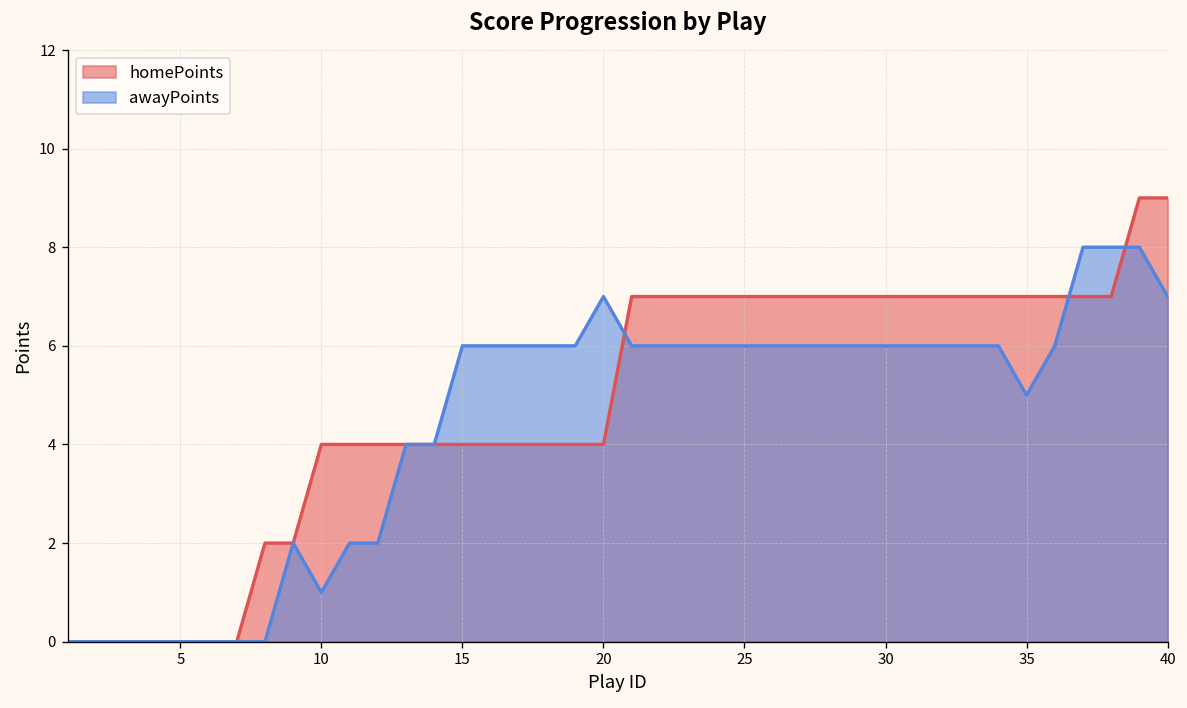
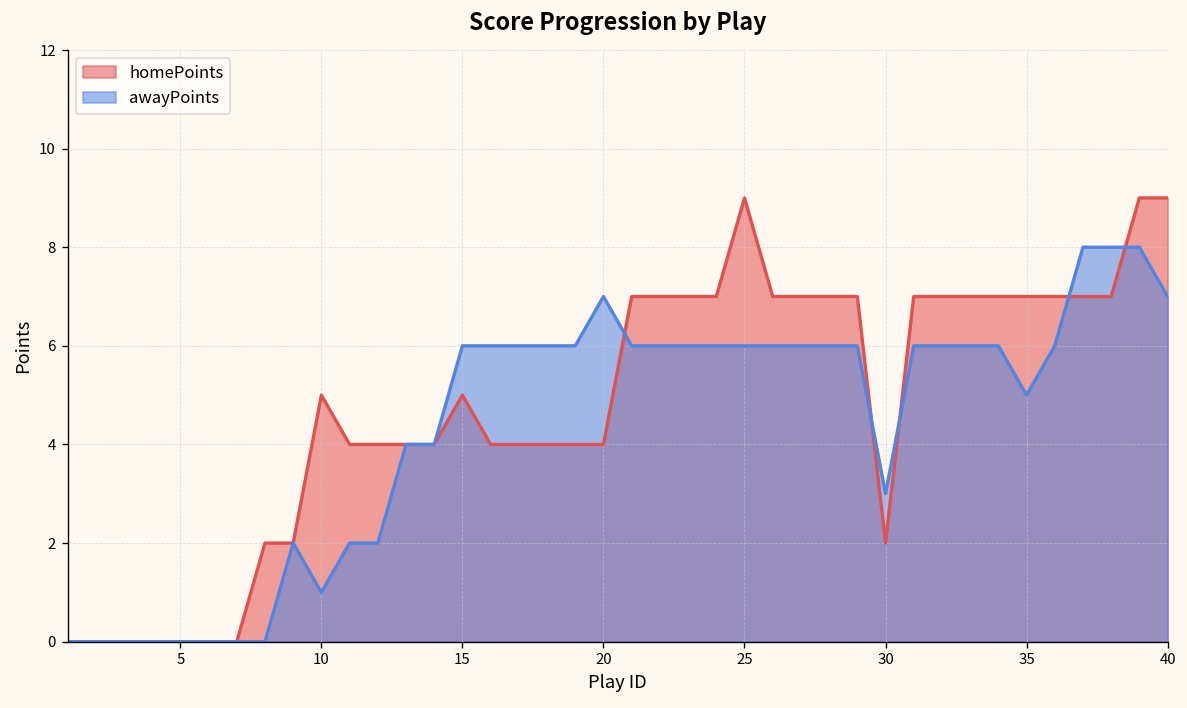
  {
    "homePoints": {
-     "10": 4,
-     "15": 4,
+     "10": 5,
+     "15": 5,
      "20": 4,
-     "25": 7,
-     "30": 7,
+     "25": 9,
+     "30": 2,
      "35": 7,
      "40": 9
    },
    "awayPoints": {
      "10": 1,
      "15": 6,
      "20": 7,
      "25": 6,
-     "30": 6,
+     "30": 3,
      "35": 5,
      "40": 7
    }
  }
